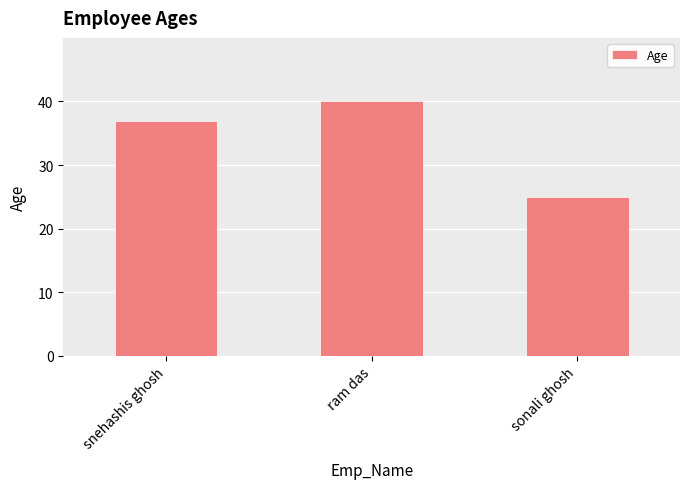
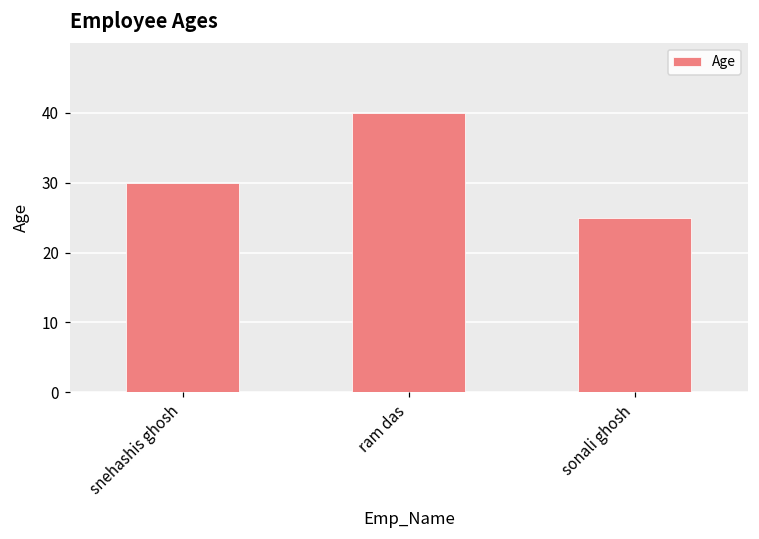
  {
-   "snehashis ghosh": 37,
+   "snehashis ghosh": 30,
    "ram das": 40,
    "sonali ghosh": 25
  }
